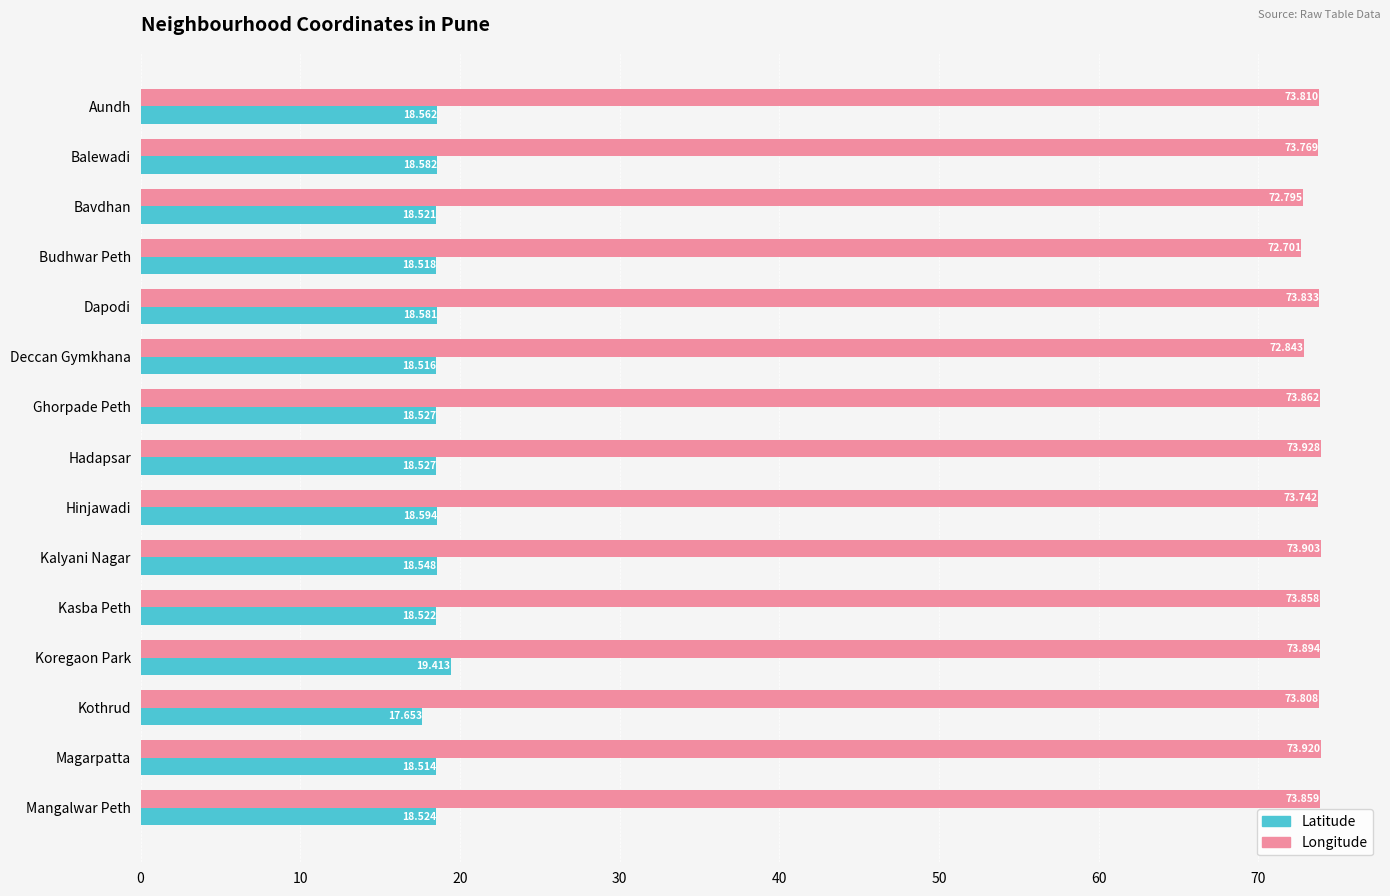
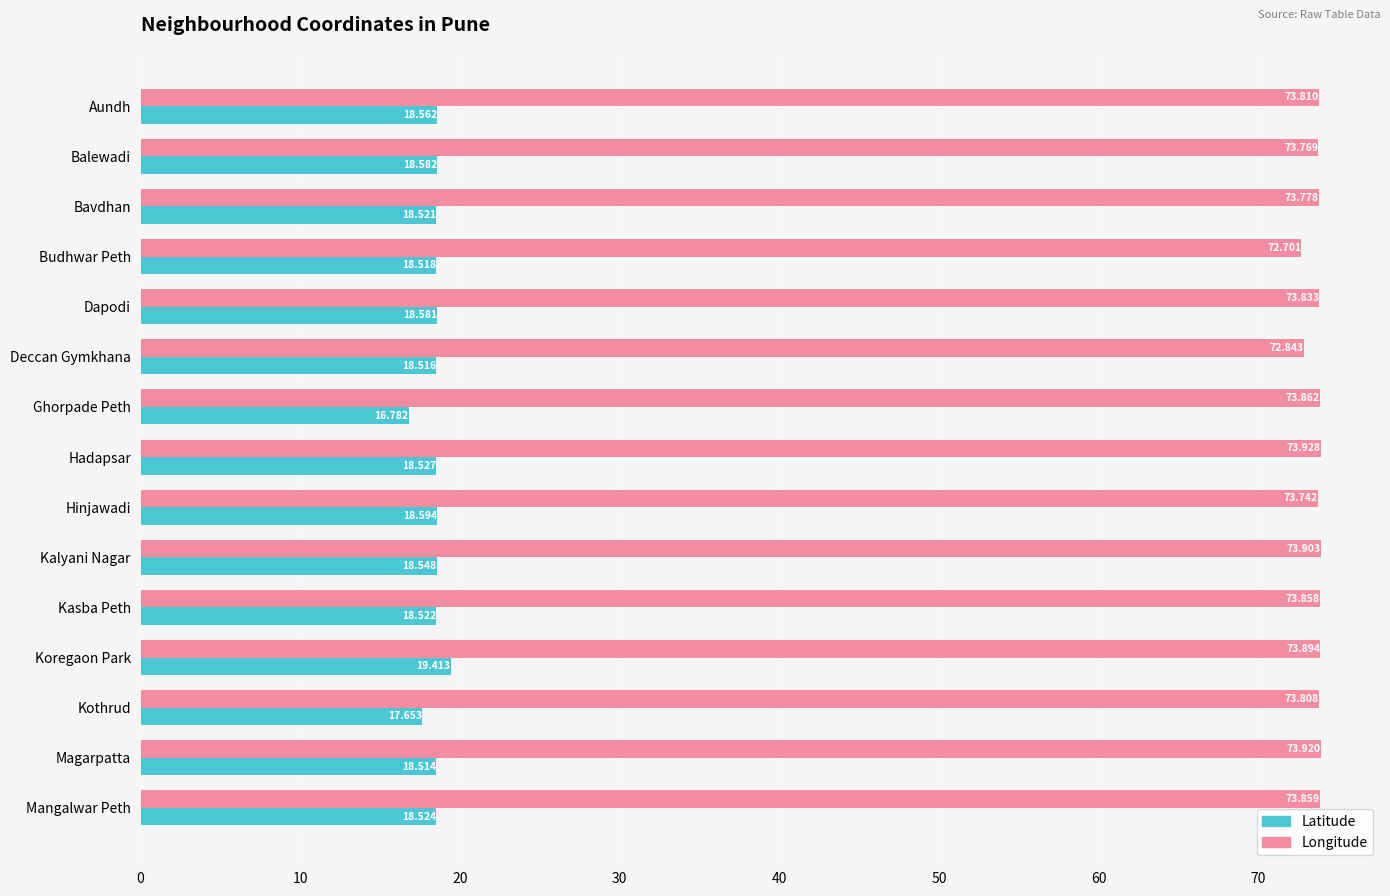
  {
    "Latitude": {
      "Aundh": 18.562,
      "Balewadi": 18.582,
      "Bavdhan": 18.521,
      "Budhwar Peth": 18.518,
      "Dapodi": 18.581,
      "Deccan Gymkhana": 18.516,
-     "Ghorpade Peth": 18.527,
+     "Ghorpade Peth": 16.782,
      "Hadapsar": 18.527,
      "Hinjawadi": 18.594,
      "Kalyani Nagar": 18.548,
      "Kasba Peth": 18.522,
      "Koregaon Park": 19.413,
      "Kothrud": 17.653,
      "Magarpatta": 18.514,
      "Mangalwar Peth": 18.524
    },
    "Longitude": {
      "Aundh": 73.810,
      "Balewadi": 73.769,
-     "Bavdhan": 72.795,
+     "Bavdhan": 73.778,
      "Budhwar Peth": 72.701,
      "Dapodi": 73.833,
      "Deccan Gymkhana": 72.843,
      "Ghorpade Peth": 73.862,
      "Hadapsar": 73.928,
      "Hinjawadi": 73.742,
      "Kalyani Nagar": 73.903,
      "Kasba Peth": 73.858,
      "Koregaon Park": 73.894,
      "Kothrud": 73.808,
      "Magarpatta": 73.920,
      "Mangalwar Peth": 73.859
    }
  }
